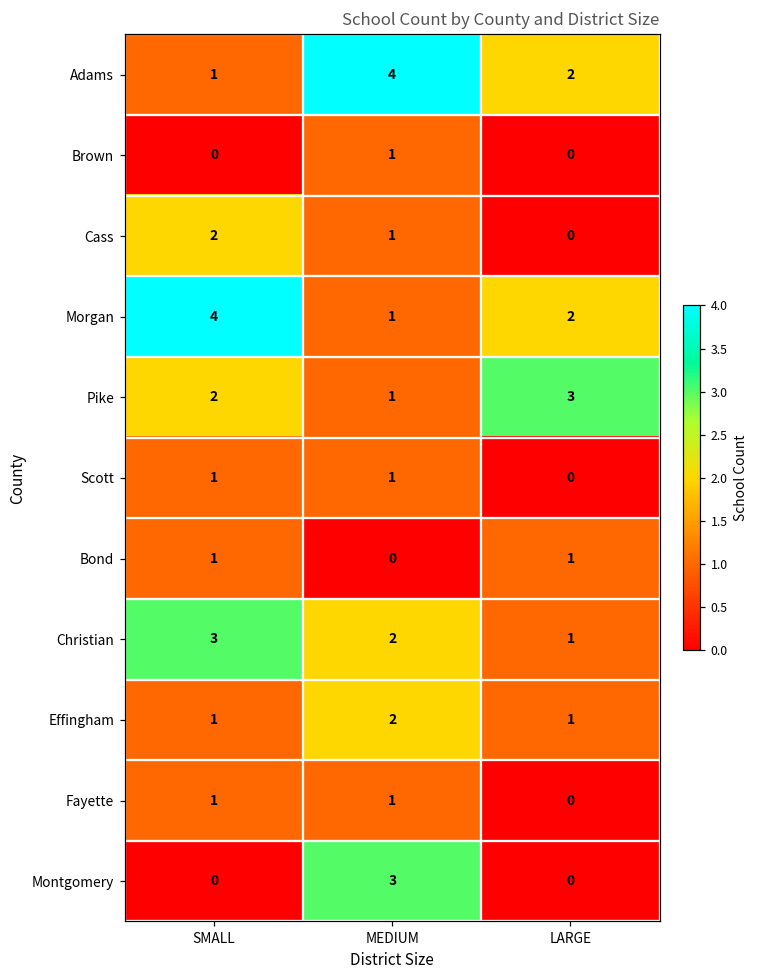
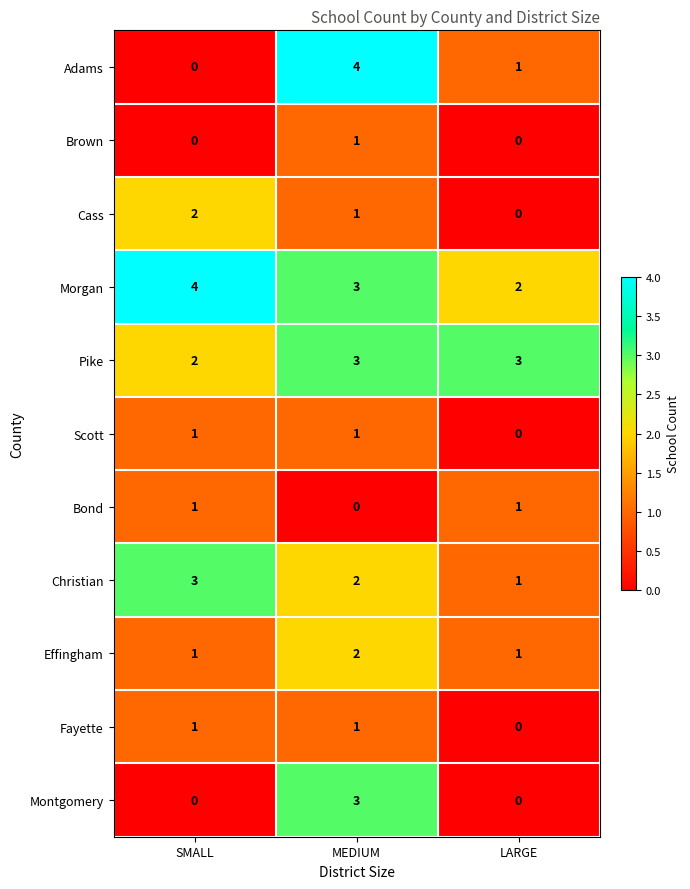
  {
    "Adams": {
-     "SMALL": 1,
+     "SMALL": 0,
      "MEDIUM": 4,
-     "LARGE": 2
+     "LARGE": 1
    },
    "Brown": {
      "SMALL": 0,
      "MEDIUM": 1,
      "LARGE": 0
    },
    "Cass": {
      "SMALL": 2,
      "MEDIUM": 1,
      "LARGE": 0
    },
    "Morgan": {
      "SMALL": 4,
-     "MEDIUM": 1,
+     "MEDIUM": 3,
      "LARGE": 2
    },
    "Pike": {
      "SMALL": 2,
-     "MEDIUM": 1,
+     "MEDIUM": 3,
      "LARGE": 3
    },
    "Scott": {
      "SMALL": 1,
      "MEDIUM": 1,
      "LARGE": 0
    },
    "Bond": {
      "SMALL": 1,
      "MEDIUM": 0,
      "LARGE": 1
    },
    "Christian": {
      "SMALL": 3,
      "MEDIUM": 2,
      "LARGE": 1
    },
    "Effingham": {
      "SMALL": 1,
      "MEDIUM": 2,
      "LARGE": 1
    },
    "Fayette": {
      "SMALL": 1,
      "MEDIUM": 1,
      "LARGE": 0
    },
    "Montgomery": {
      "SMALL": 0,
      "MEDIUM": 3,
      "LARGE": 0
    }
  }
